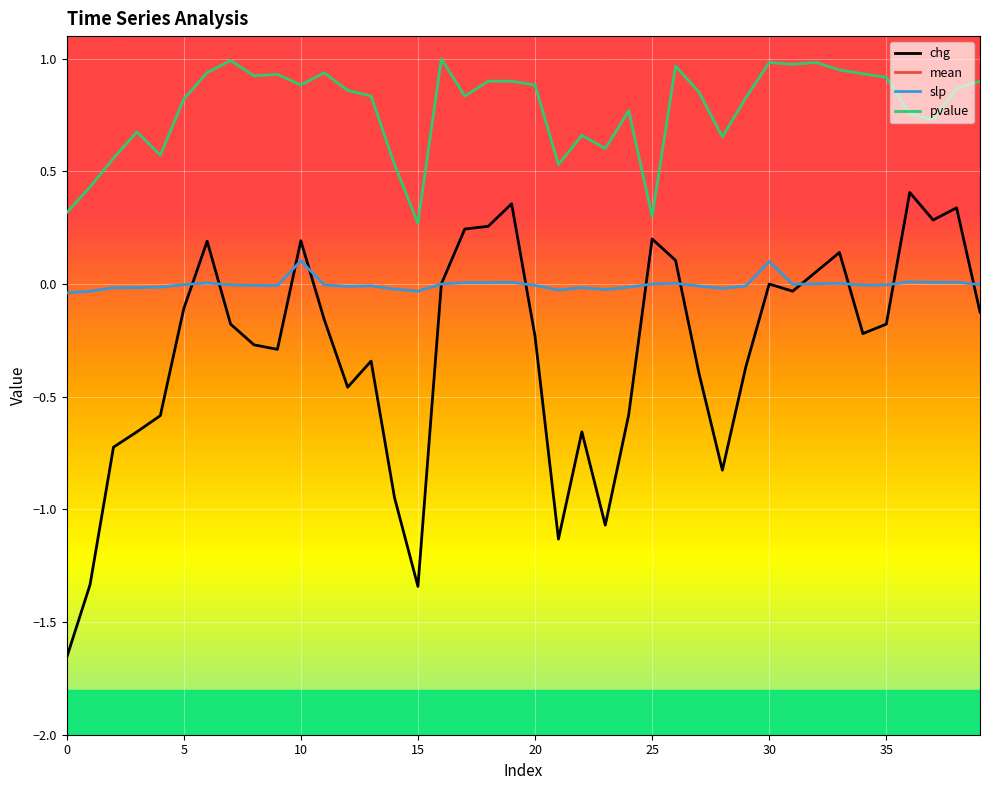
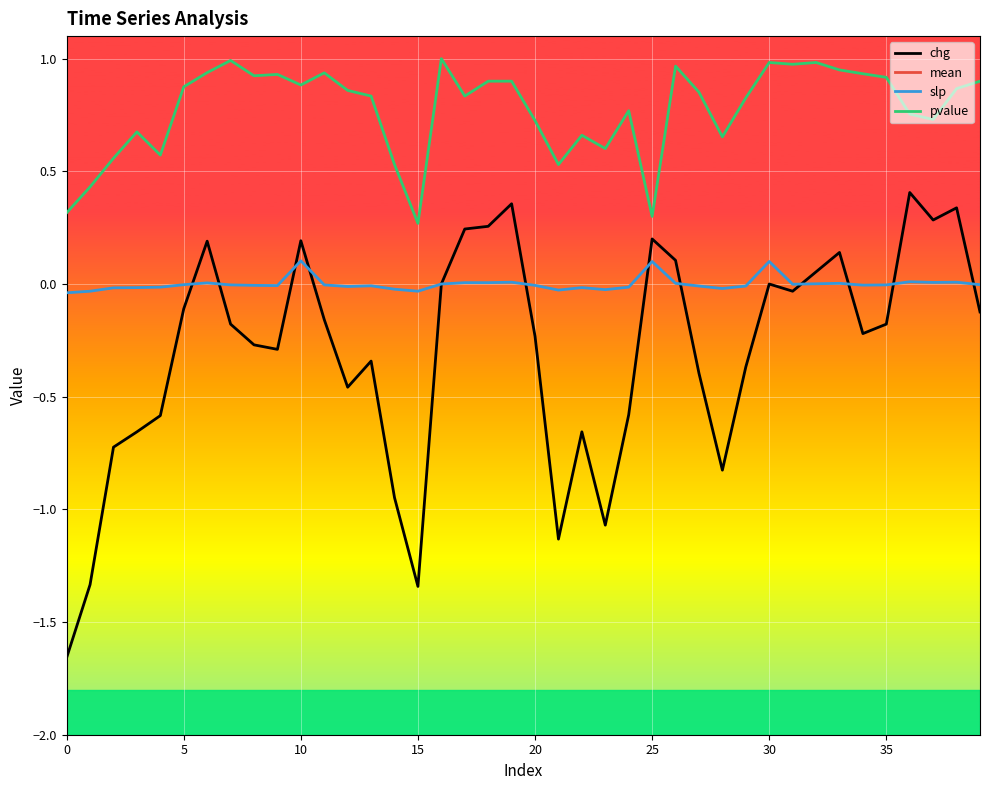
  {
    "chg": {
      "0": -1.66,
      "5": -0.11,
      "10": 0.19,
      "15": -1.34,
      "20": -0.23,
      "25": 0.20,
      "30": 0.00,
      "35": -0.18
    },
    "slp": {
      "0": -0.04,
      "5": 0.0,
      "10": 0.1,
      "15": -0.03,
      "20": 0.0,
-     "25": 0.0,
+     "25": 0.1,
      "30": 0.1,
      "35": 0.0
    },
    "pvalue": {
      "0": 0.32,
-     "5": 0.82,
+     "5": 0.88,
      "10": 0.88,
      "15": 0.27,
-     "20": 0.88,
+     "20": 0.73,
      "25": 0.30,
      "30": 0.98,
      "35": 0.92
    }
  }
